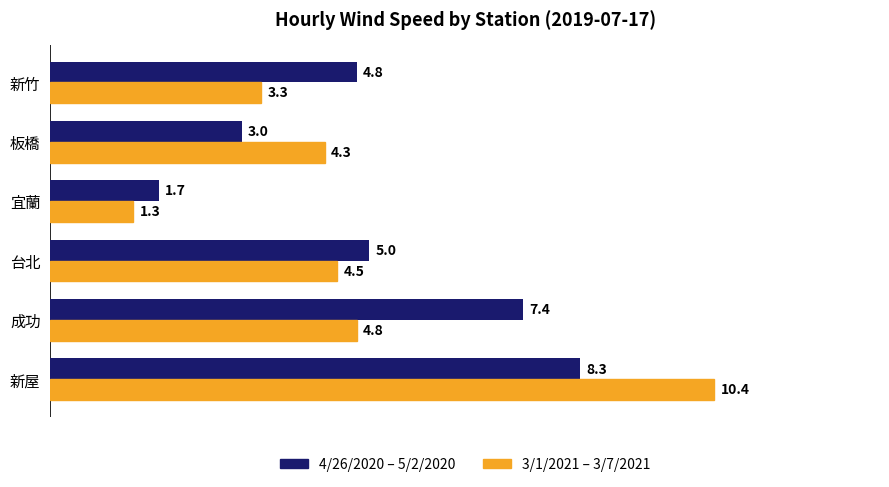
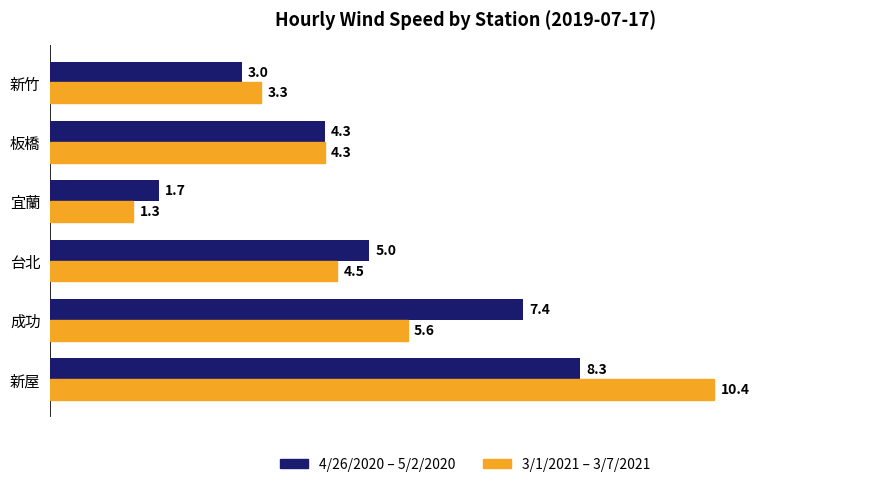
  {
    "4/26/2020 – 5/2/2020": {
-     "新竹": 4.8,
-     "板橋": 3.0,
+     "新竹": 3.0,
+     "板橋": 4.3,
      "宜蘭": 1.7,
      "台北": 5.0,
      "成功": 7.4,
      "新屋": 8.3
    },
    "3/1/2021 – 3/7/2021": {
      "新竹": 3.3,
      "板橋": 4.3,
      "宜蘭": 1.3,
      "台北": 4.5,
-     "成功": 4.8,
+     "成功": 5.6,
      "新屋": 10.4
    }
  }
